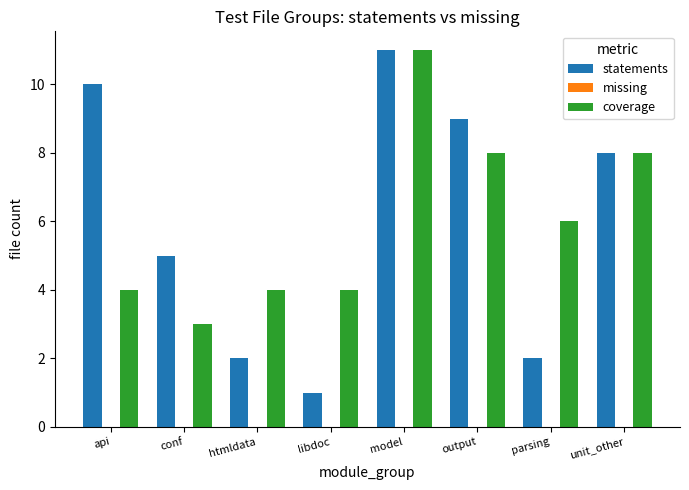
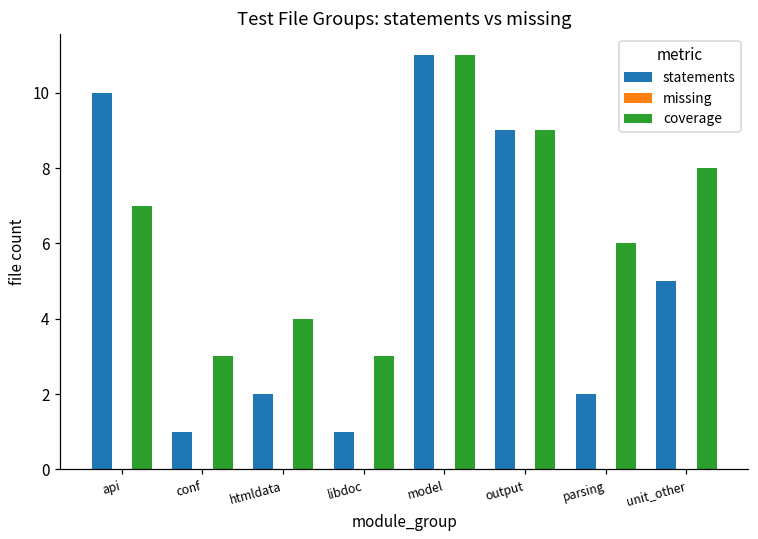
  {
    "statements": {
      "api": 10,
-     "conf": 5,
+     "conf": 1,
      "htmldata": 2,
      "libdoc": 1,
      "model": 11,
      "output": 9,
      "parsing": 2,
-     "unit_other": 8
+     "unit_other": 5
    },
    "missing": {
      "api": 0,
      "conf": 0,
      "htmldata": 0,
      "libdoc": 0,
      "model": 0,
      "output": 0,
      "parsing": 0,
      "unit_other": 0
    },
    "coverage": {
-     "api": 4,
+     "api": 7,
      "conf": 3,
      "htmldata": 4,
-     "libdoc": 4,
+     "libdoc": 3,
      "model": 11,
-     "output": 8,
+     "output": 9,
      "parsing": 6,
      "unit_other": 8
    }
  }
